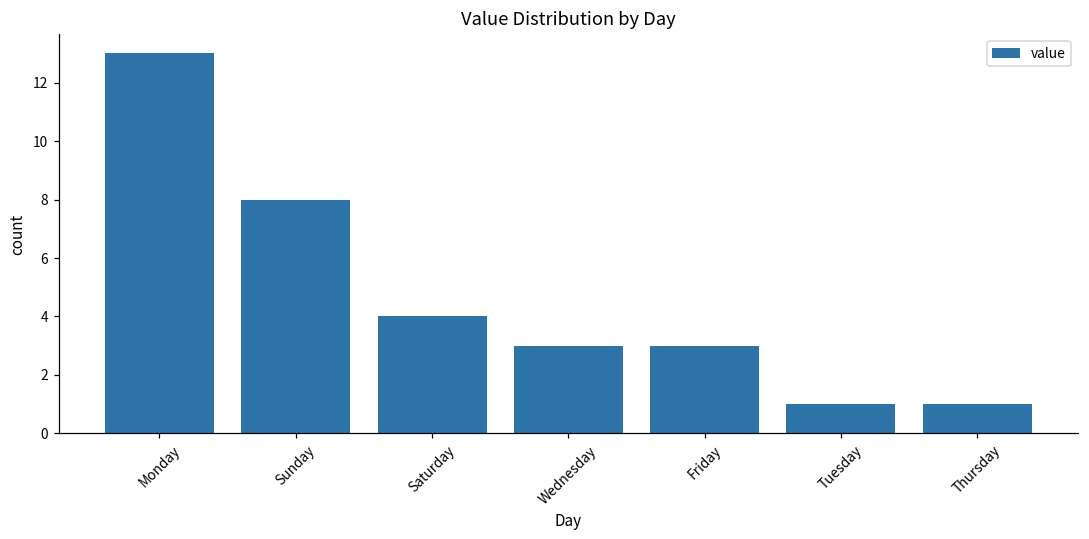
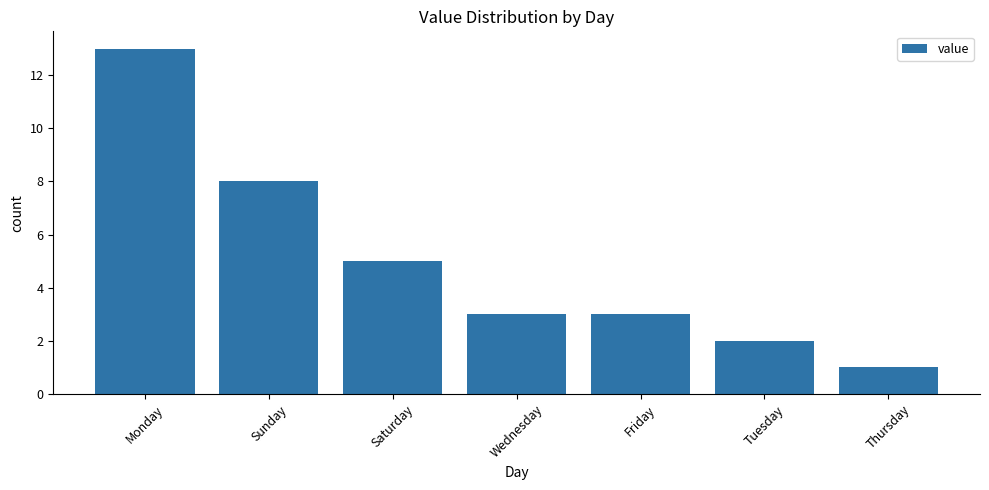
  {
    "Monday": 13,
    "Sunday": 8,
-   "Saturday": 4,
+   "Saturday": 5,
    "Wednesday": 3,
    "Friday": 3,
-   "Tuesday": 1,
+   "Tuesday": 2,
    "Thursday": 1
  }
